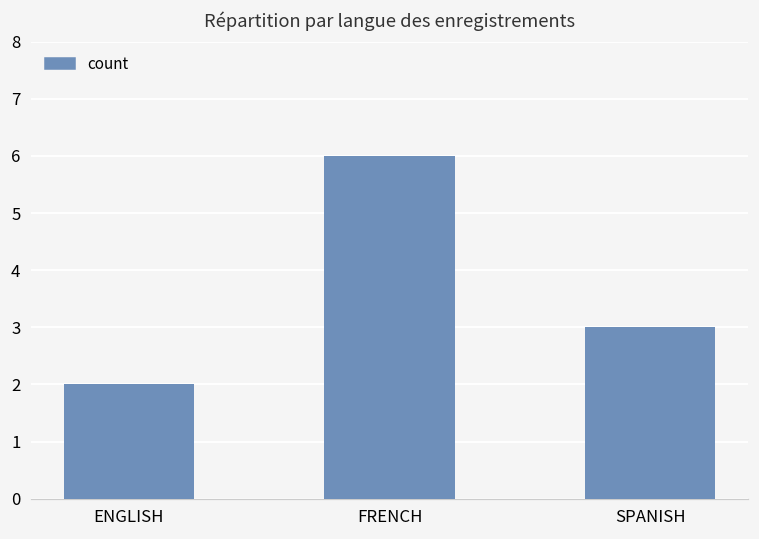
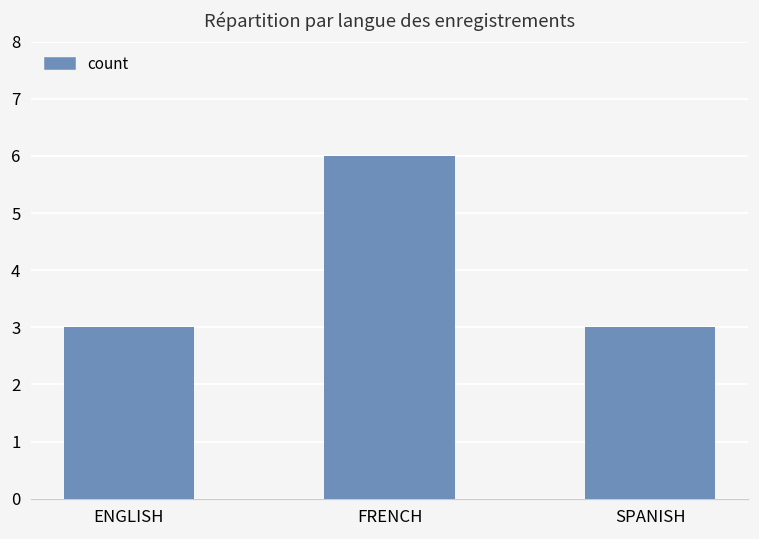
  {
-   "ENGLISH": 2,
+   "ENGLISH": 3,
    "FRENCH": 6,
    "SPANISH": 3
  }
